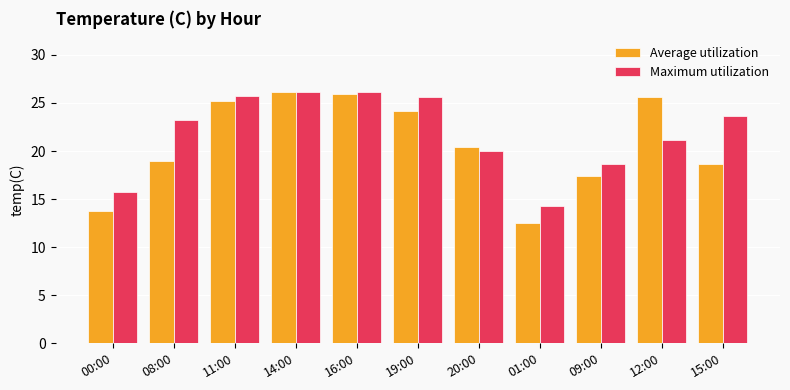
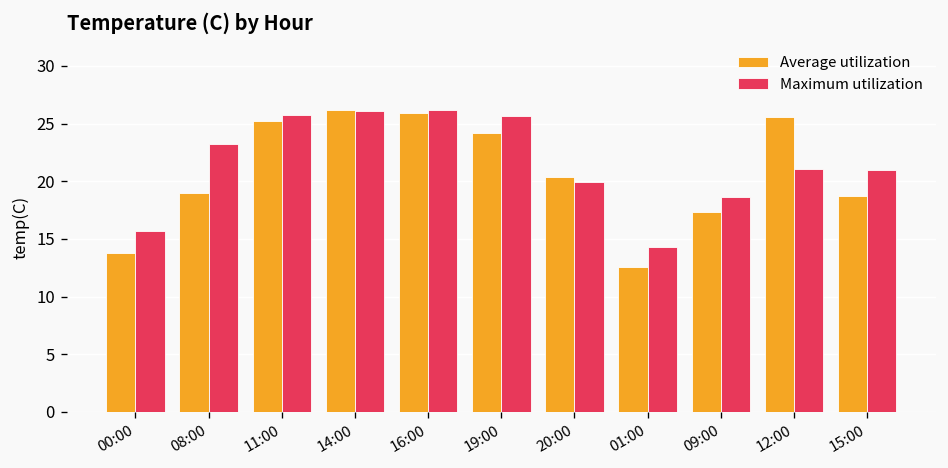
  {
    "Average utilization": {
      "00:00": 14,
      "08:00": 19,
      "11:00": 25,
      "14:00": 26,
      "16:00": 26,
      "19:00": 24,
      "20:00": 20,
      "01:00": 13,
      "09:00": 17,
      "12:00": 26,
      "15:00": 19
    },
    "Maximum utilization": {
      "00:00": 16,
      "08:00": 23,
      "11:00": 26,
      "14:00": 26,
      "16:00": 26,
      "19:00": 26,
      "20:00": 20,
      "01:00": 14,
      "09:00": 19,
      "12:00": 21,
-     "15:00": 24
+     "15:00": 21
    }
  }
